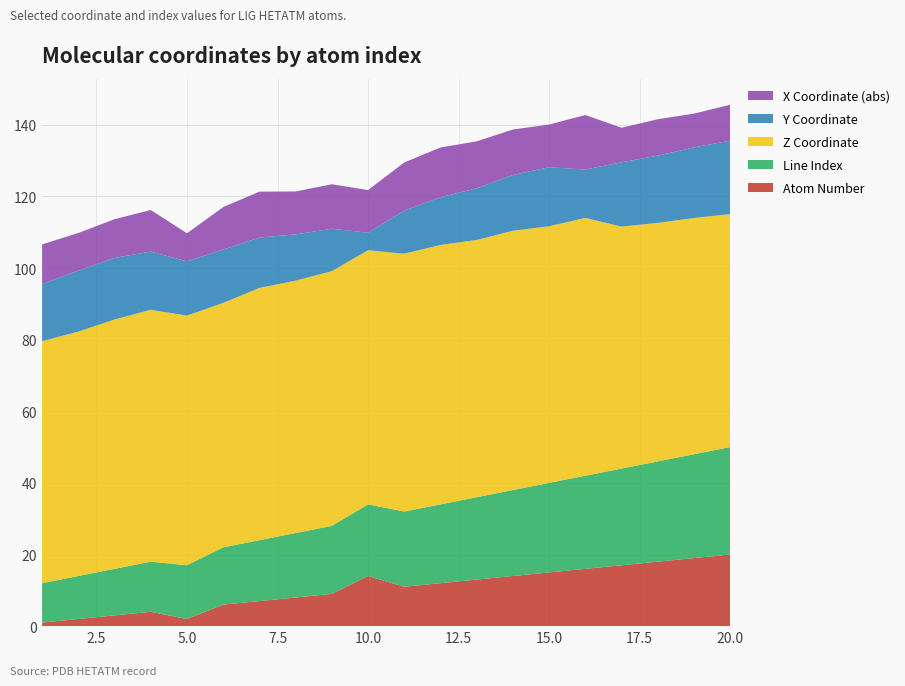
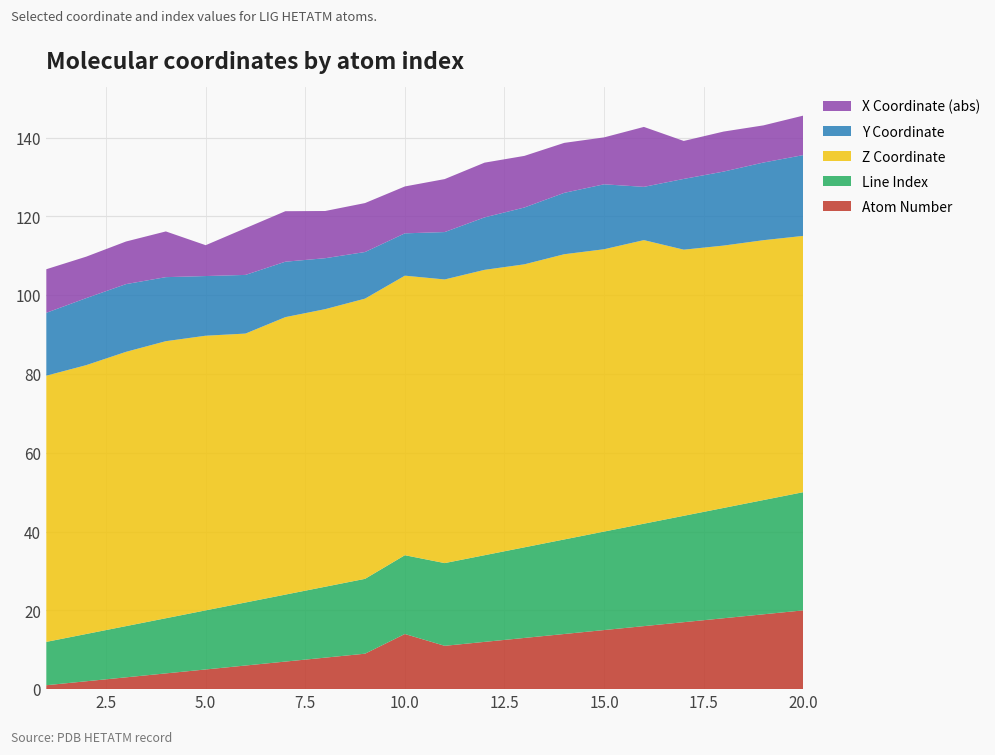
  {
    "Atom Number": {
-     "5.0": 2,
+     "5.0": 5,
      "10.0": 14,
      "15.0": 15,
      "20.0": 20
    },
    "Line Index": {
      "5.0": 15,
      "10.0": 20,
      "15.0": 25,
      "20.0": 30
    },
    "Z Coordinate": {
      "5.0": 70,
      "10.0": 71,
      "15.0": 72,
      "20.0": 65
    },
    "Y Coordinate": {
      "5.0": 15,
-     "10.0": 5,
+     "10.0": 11,
      "15.0": 16,
      "20.0": 21
    },
    "X Coordinate (abs)": {
      "5.0": 8,
      "10.0": 12,
      "15.0": 12,
      "20.0": 10
    }
  }
